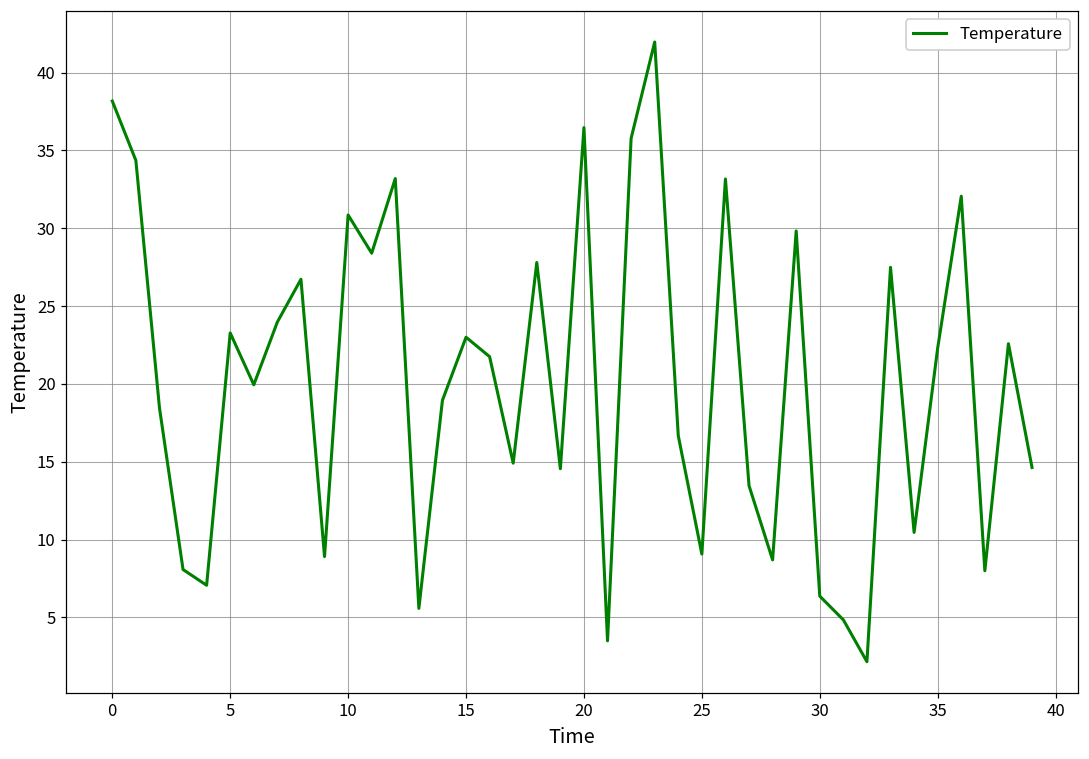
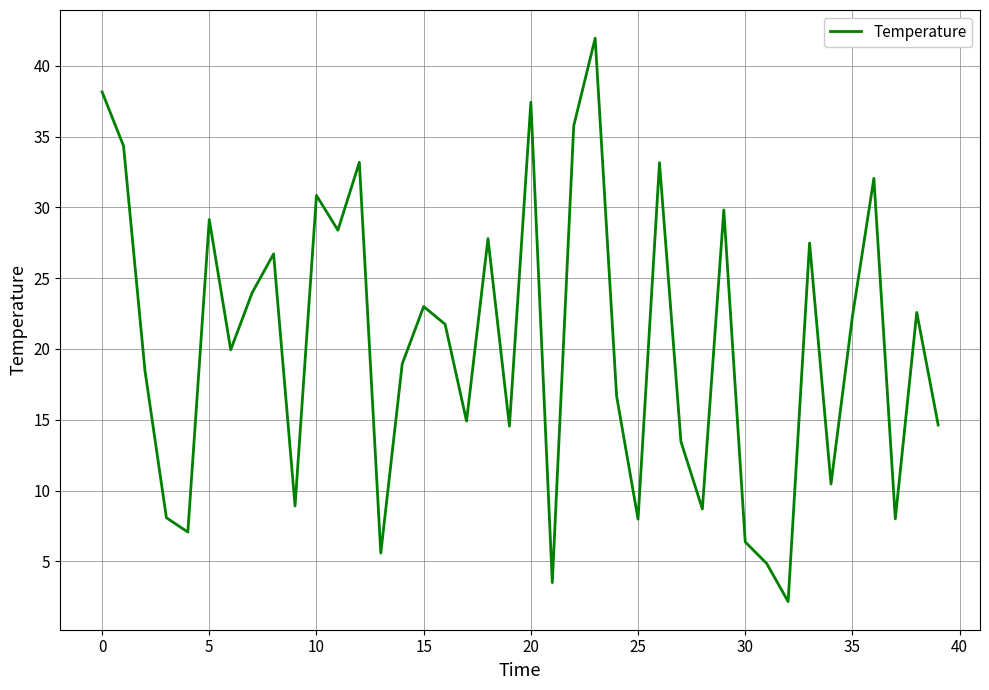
  {
    "0": 38.2,
-   "5": 23.3,
+   "5": 29.1,
    "10": 30.9,
    "15": 23.0,
-   "20": 36.5,
-   "25": 9.1,
+   "20": 37.4,
+   "25": 8.0,
    "30": 6.4,
    "35": 22.3
  }
